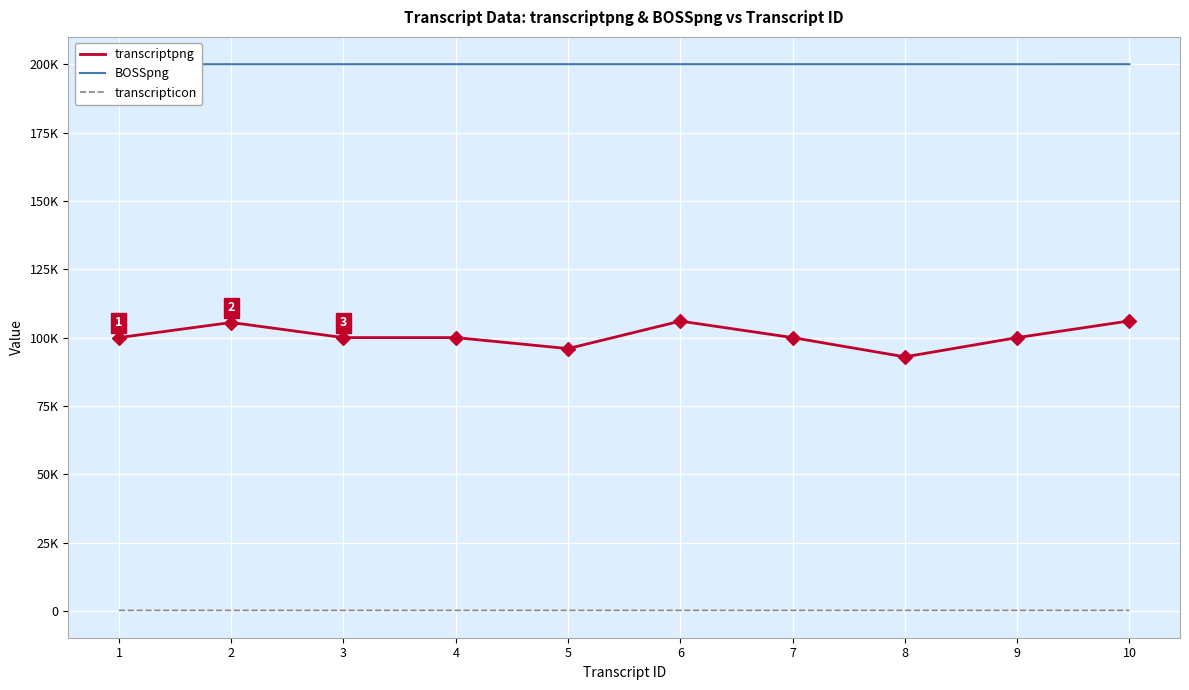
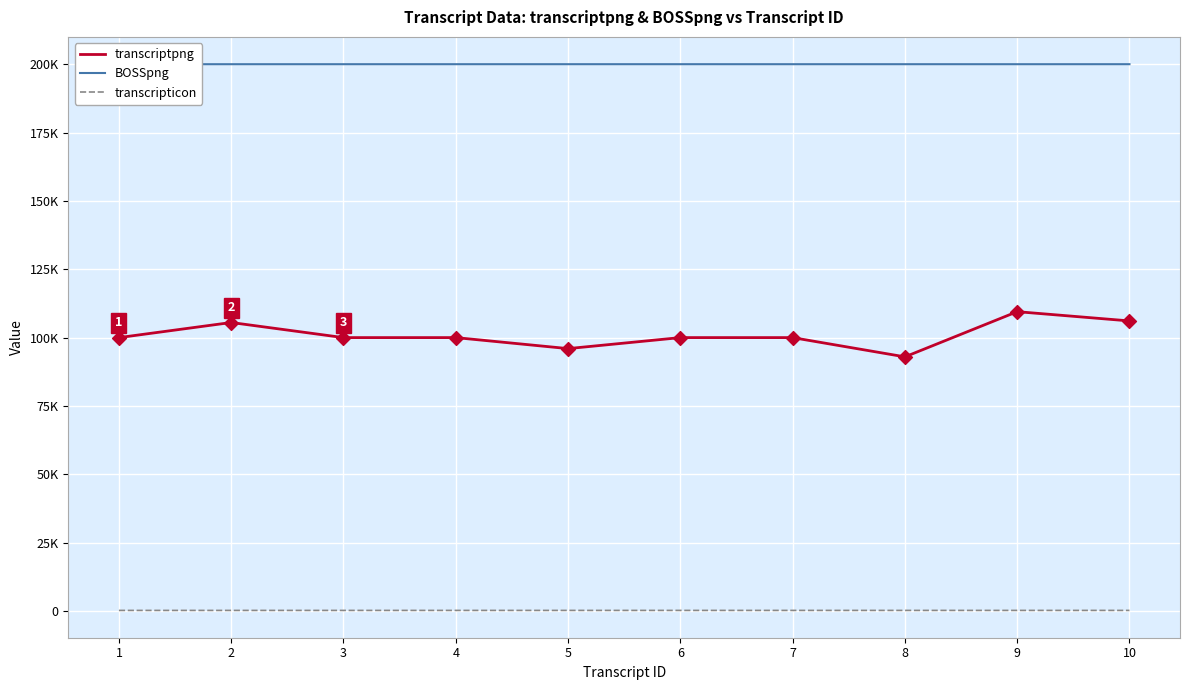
  {
    "transcriptpng": {
      "4": 100000,
      "5": 96000,
-     "6": 106000,
+     "6": 100000,
      "7": 100000,
      "8": 93000,
-     "9": 100000,
+     "9": 109000,
      "10": 106000
    },
    "BOSSpng": {
      "2": 200000,
      "3": 200000,
      "4": 200000,
      "5": 200000,
      "6": 200000,
      "7": 200000,
      "8": 200000,
      "9": 200000,
      "10": 200000
    },
    "transcripticon": {
      "1": 0,
      "2": 0,
      "3": 0,
      "4": 0,
      "5": 0,
      "6": 0,
      "7": 0,
      "8": 0,
      "9": 0,
      "10": 0
    }
  }
